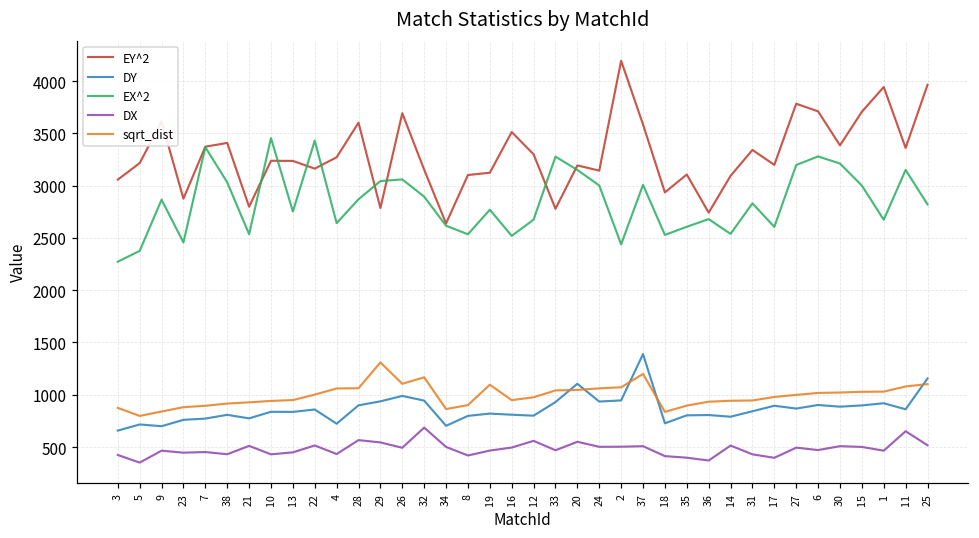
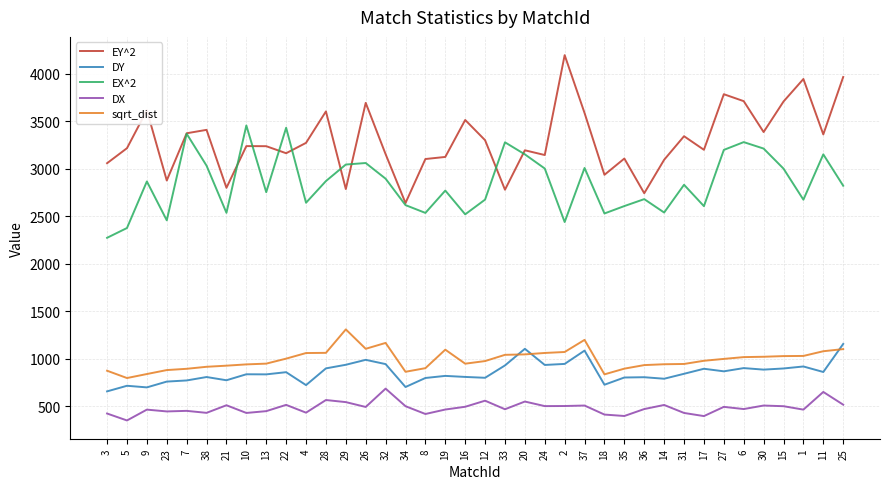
  {
    "EY^2": {
      "3": 3100,
      "5": 3200,
      "23": 2900,
      "38": 3400,
      "21": 2800,
      "10": 3200,
      "13": 3200,
      "22": 3200,
      "4": 3300,
      "28": 3600,
      "29": 2800,
      "26": 3700,
      "32": 3200,
      "8": 3100,
      "19": 3100,
      "16": 3500,
      "12": 3300,
      "33": 2800,
      "20": 3200,
      "24": 3100,
      "2": 4200,
      "37": 3600,
      "18": 2900,
      "35": 3100,
      "36": 2700,
      "14": 3100,
      "31": 3300,
      "17": 3200,
      "27": 3800,
      "6": 3700,
      "30": 3400,
      "15": 3700,
      "1": 3900,
      "11": 3400,
      "25": 4000
    },
    "DY": {
      "3": 700,
      "5": 700,
      "9": 700,
      "23": 800,
      "7": 800,
      "38": 800,
      "21": 800,
      "10": 800,
      "13": 800,
      "22": 900,
      "4": 700,
      "28": 900,
      "29": 900,
      "26": 1000,
      "32": 900,
      "34": 700,
      "8": 800,
      "19": 800,
      "16": 800,
      "12": 800,
      "33": 900,
      "20": 1100,
      "24": 900,
      "2": 900,
-     "37": 1400,
+     "37": 1100,
      "18": 700,
      "35": 800,
      "36": 800,
      "14": 800,
      "31": 800,
      "17": 900,
      "27": 900,
      "6": 900,
      "30": 900,
      "15": 900,
      "1": 900,
      "11": 900,
      "25": 1200
    },
    "EX^2": {
      "3": 2300,
      "5": 2400,
      "9": 2900,
      "23": 2500,
      "38": 3000,
      "21": 2500,
      "10": 3500,
      "13": 2800,
      "22": 3400,
      "4": 2600,
      "28": 2900,
      "29": 3000,
      "26": 3100,
      "32": 2900,
      "8": 2500,
      "19": 2800,
      "16": 2500,
      "12": 2700,
      "33": 3300,
      "20": 3200,
      "24": 3000,
      "2": 2400,
      "37": 3000,
      "18": 2500,
      "35": 2600,
      "36": 2700,
      "14": 2500,
      "31": 2800,
      "17": 2600,
      "27": 3200,
      "6": 3300,
      "30": 3200,
      "15": 3000,
      "1": 2700,
      "11": 3200,
      "25": 2800
    },
    "DX": {
      "3": 400,
      "5": 400,
      "9": 500,
      "23": 400,
      "7": 500,
      "38": 400,
      "21": 500,
      "10": 400,
      "13": 400,
      "22": 500,
      "4": 400,
      "28": 600,
      "29": 500,
      "26": 500,
      "32": 700,
      "34": 500,
      "8": 400,
      "19": 500,
      "16": 500,
      "12": 600,
      "33": 500,
      "20": 600,
      "24": 500,
      "2": 500,
      "37": 500,
      "18": 400,
      "35": 400,
-     "36": 400,
+     "36": 500,
      "14": 500,
      "31": 400,
      "17": 400,
      "27": 500,
      "6": 500,
      "30": 500,
      "15": 500,
      "1": 500,
      "11": 700,
      "25": 500
    },
    "sqrt_dist": {
      "3": 900,
      "5": 800,
      "9": 800,
      "23": 900,
      "7": 900,
      "38": 900,
      "21": 900,
      "10": 900,
      "13": 900,
      "22": 1000,
      "4": 1100,
      "28": 1100,
      "29": 1300,
      "26": 1100,
      "32": 1200,
      "34": 900,
      "8": 900,
      "19": 1100,
      "16": 900,
      "12": 1000,
      "33": 1000,
      "20": 1000,
      "24": 1100,
      "2": 1100,
      "37": 1200,
      "18": 800,
      "35": 900,
      "36": 900,
      "14": 900,
      "31": 900,
      "17": 1000,
      "27": 1000,
      "6": 1000,
      "30": 1000,
      "15": 1000,
      "1": 1000,
      "11": 1100,
      "25": 1100
    }
  }
